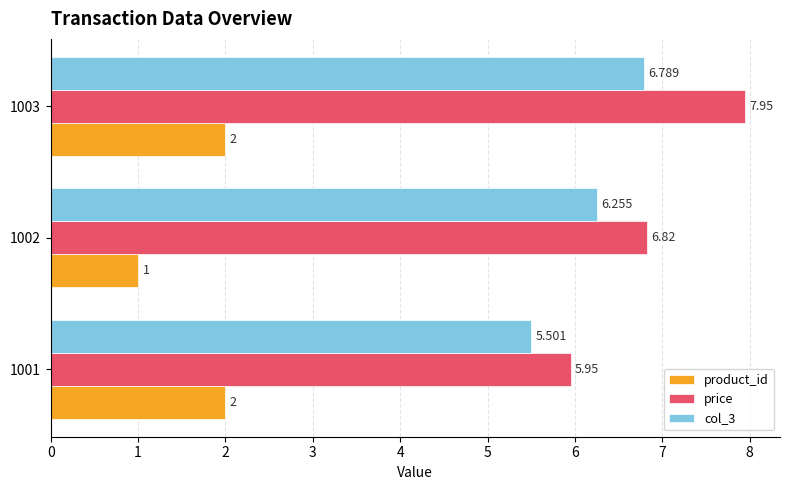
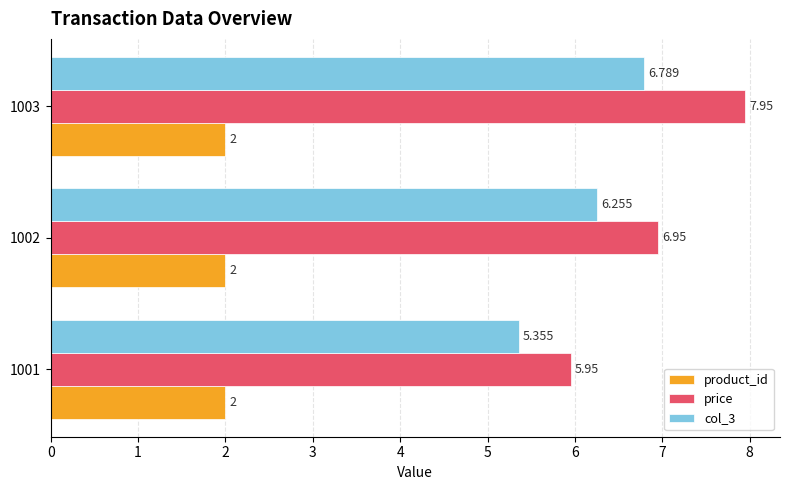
  {
    "product_id": {
      "1003": 2,
-     "1002": 1,
+     "1002": 2,
      "1001": 2
    },
    "price": {
      "1003": 7.95,
-     "1002": 6.82,
+     "1002": 6.95,
      "1001": 5.95
    },
    "col_3": {
      "1003": 6.789,
      "1002": 6.255,
-     "1001": 5.501
+     "1001": 5.355
    }
  }
